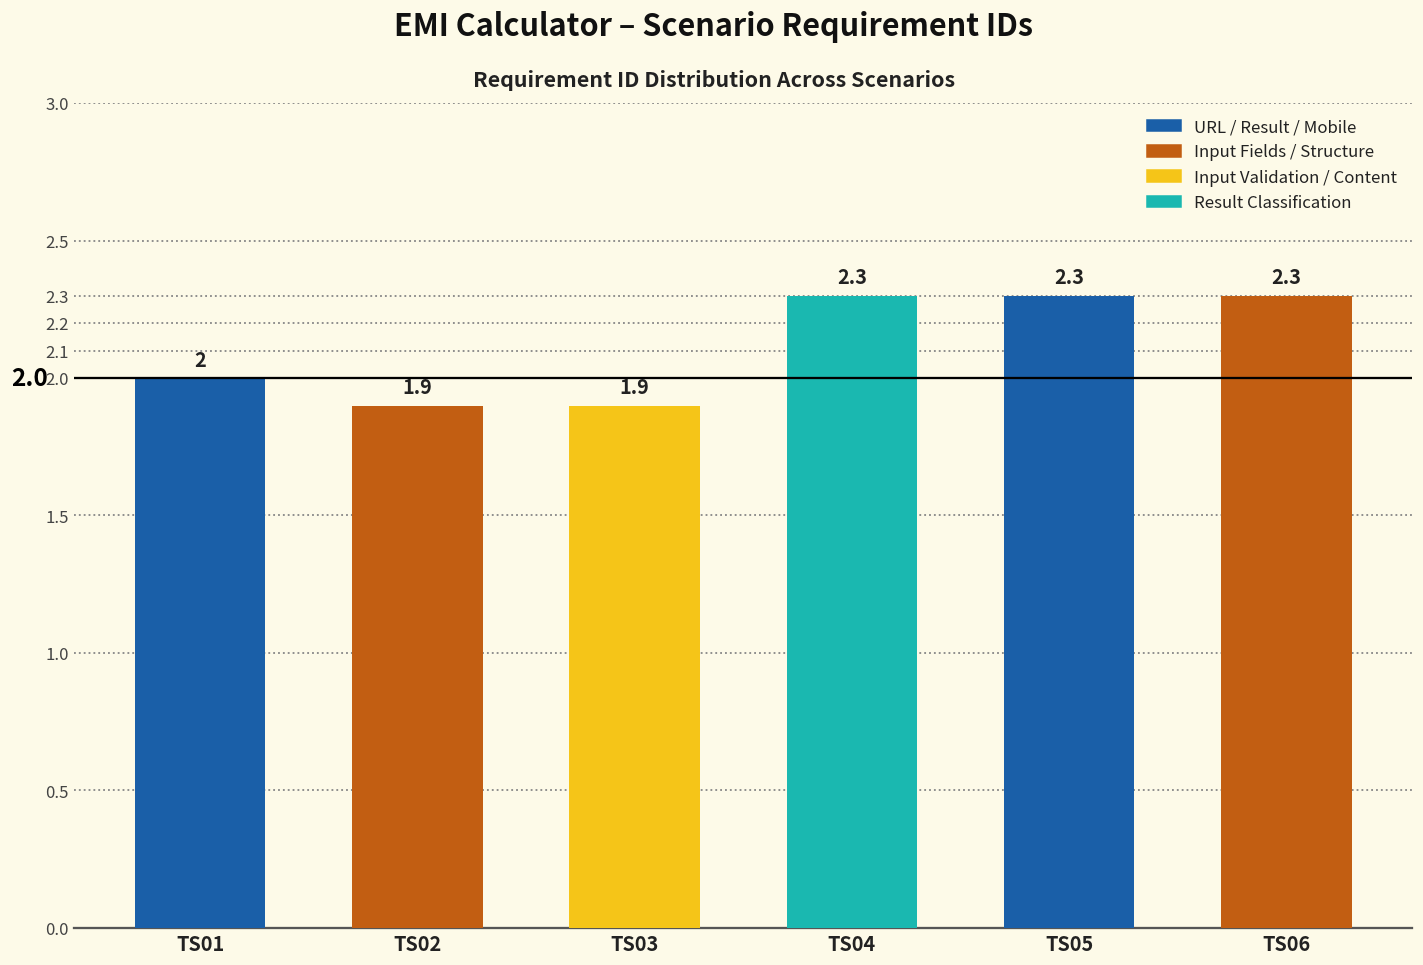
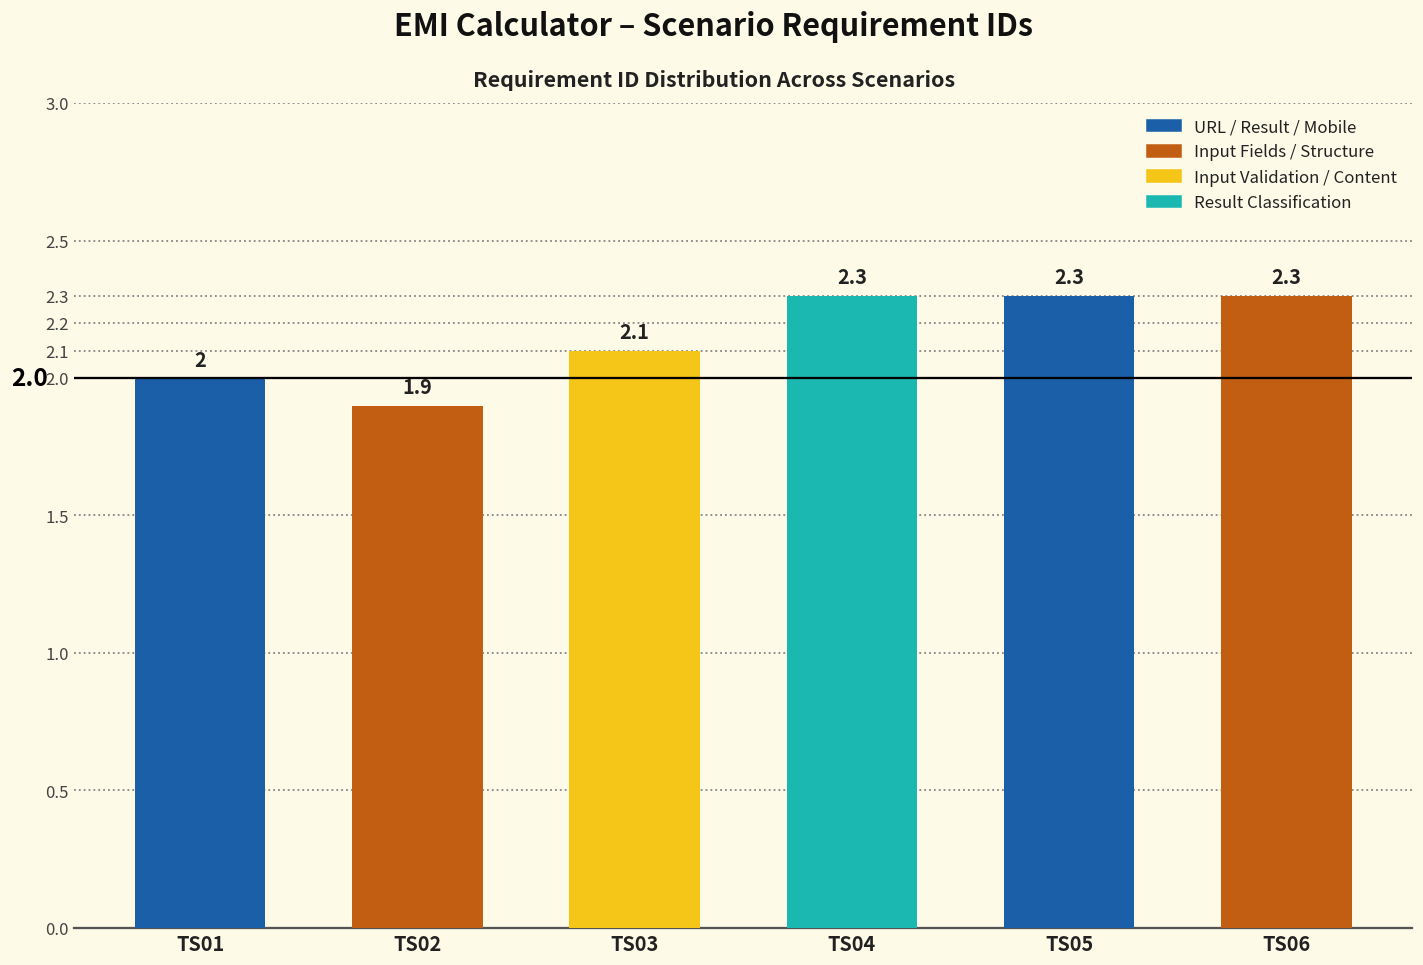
  {
    "TS01": 2,
    "TS02": 1.9,
-   "TS03": 1.9,
+   "TS03": 2.1,
    "TS04": 2.3,
    "TS05": 2.3,
    "TS06": 2.3
  }
